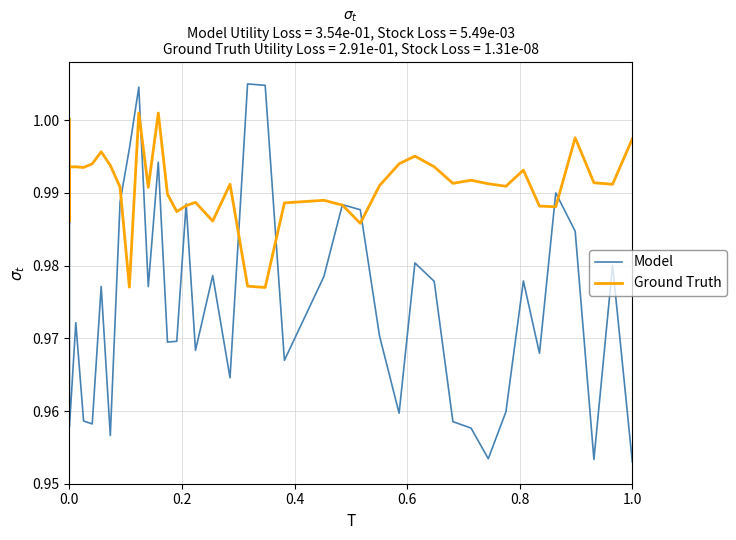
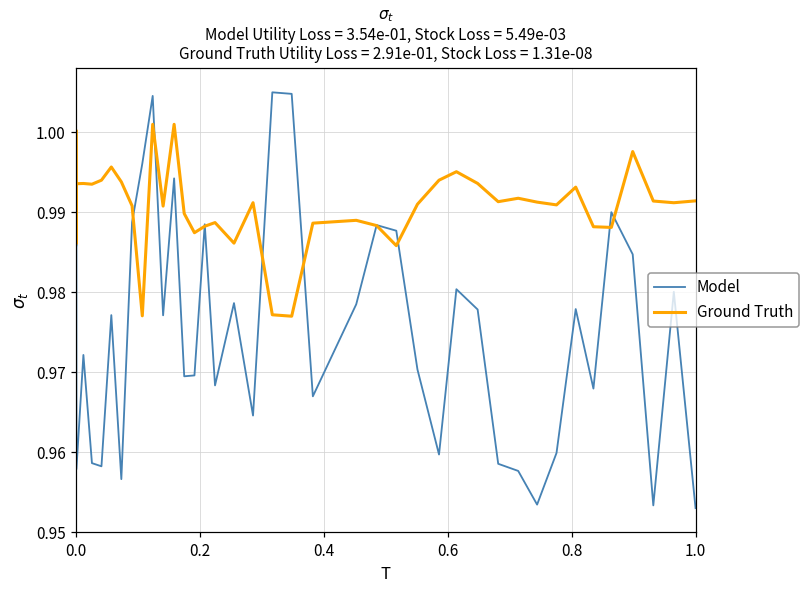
  {
    "Model": {
      "1.0": 0.953
    },
    "Ground Truth": {
      "0.0": 1.000,
-     "1.0": 0.997
+     "1.0": 0.991
    }
  }
